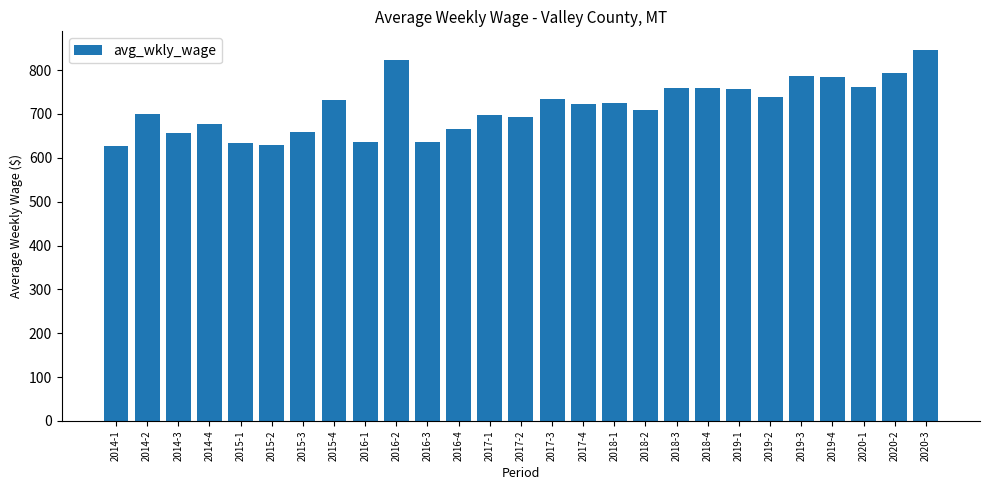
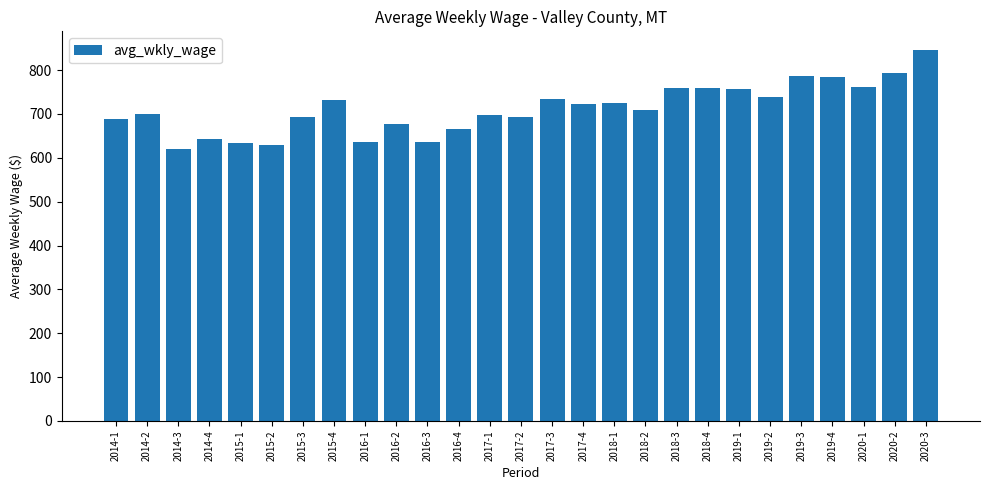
  {
-   "2014-1": 630,
+   "2014-1": 690,
    "2014-2": 700,
-   "2014-3": 660,
-   "2014-4": 680,
+   "2014-3": 620,
+   "2014-4": 640,
    "2015-1": 630,
    "2015-2": 630,
-   "2015-3": 660,
+   "2015-3": 690,
    "2015-4": 730,
    "2016-1": 640,
-   "2016-2": 820,
+   "2016-2": 680,
    "2016-3": 640,
    "2016-4": 670,
    "2017-1": 700,
    "2017-2": 690,
    "2017-3": 730,
    "2017-4": 720,
    "2018-1": 730,
    "2018-2": 710,
    "2018-3": 760,
    "2018-4": 760,
    "2019-1": 760,
    "2019-2": 740,
    "2019-3": 790,
    "2019-4": 780,
    "2020-1": 760,
    "2020-2": 790,
    "2020-3": 850
  }
